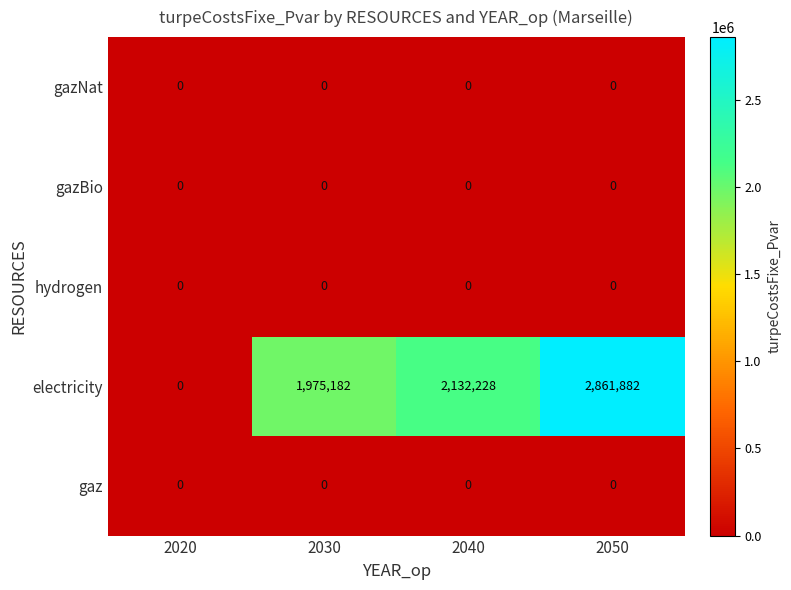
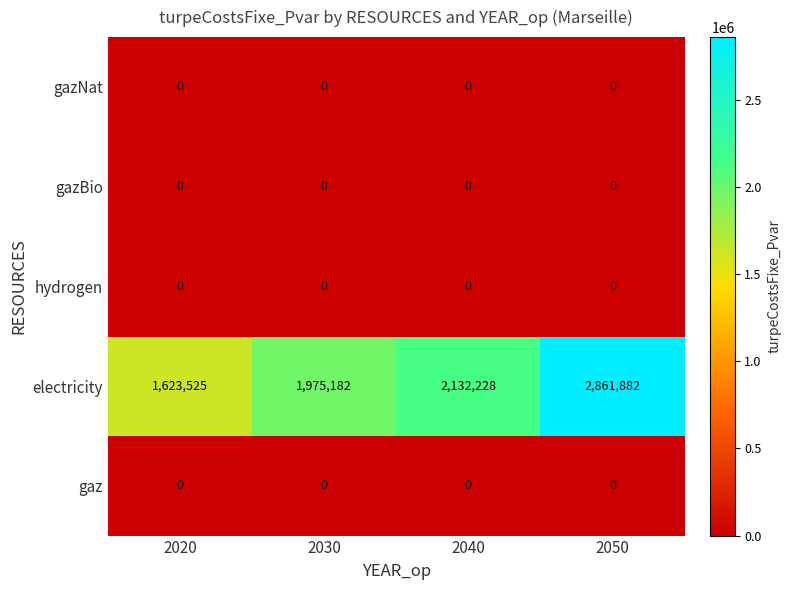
  {
    "gazNat": {
      "2020": "0",
      "2030": "0",
      "2040": "0",
      "2050": "0"
    },
    "gazBio": {
      "2020": "0",
      "2030": "0",
      "2040": "0",
      "2050": "0"
    },
    "hydrogen": {
      "2020": "0",
      "2030": "0",
      "2040": "0",
      "2050": "0"
    },
    "electricity": {
-     "2020": "0",
+     "2020": "1,623,525",
      "2030": "1,975,182",
      "2040": "2,132,228",
      "2050": "2,861,882"
    },
    "gaz": {
      "2020": "0",
      "2030": "0",
      "2040": "0",
      "2050": "0"
    }
  }
